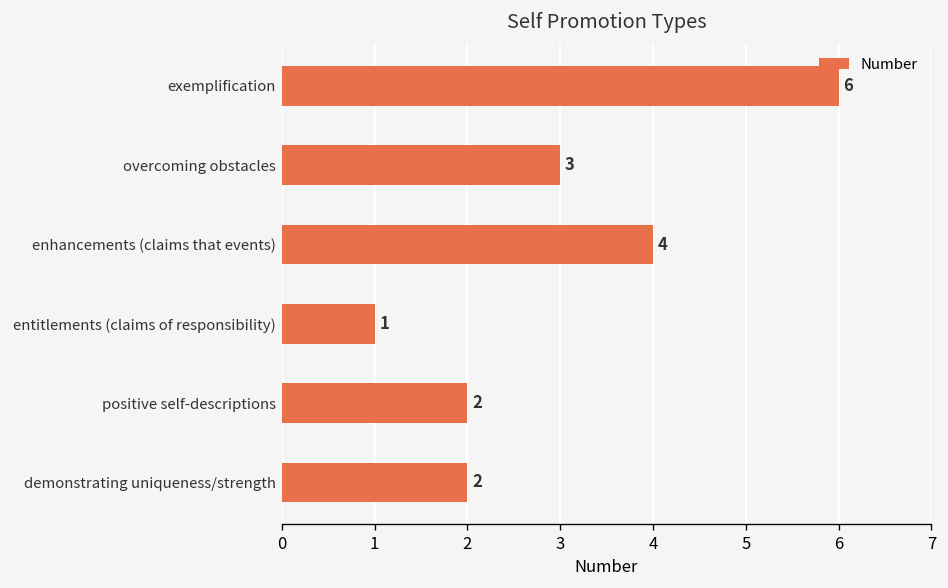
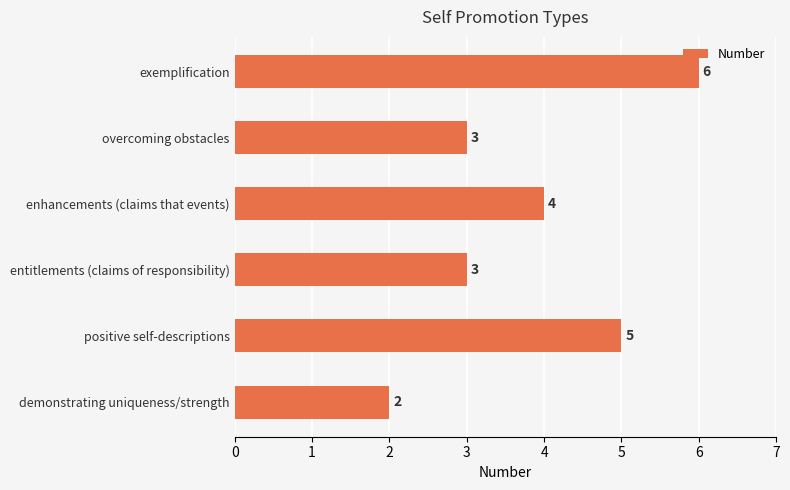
  {
    "exemplification": 6,
    "overcoming obstacles": 3,
    "enhancements (claims that events)": 4,
-   "entitlements (claims of responsibility)": 1,
-   "positive self-descriptions": 2,
+   "entitlements (claims of responsibility)": 3,
+   "positive self-descriptions": 5,
    "demonstrating uniqueness/strength": 2
  }
